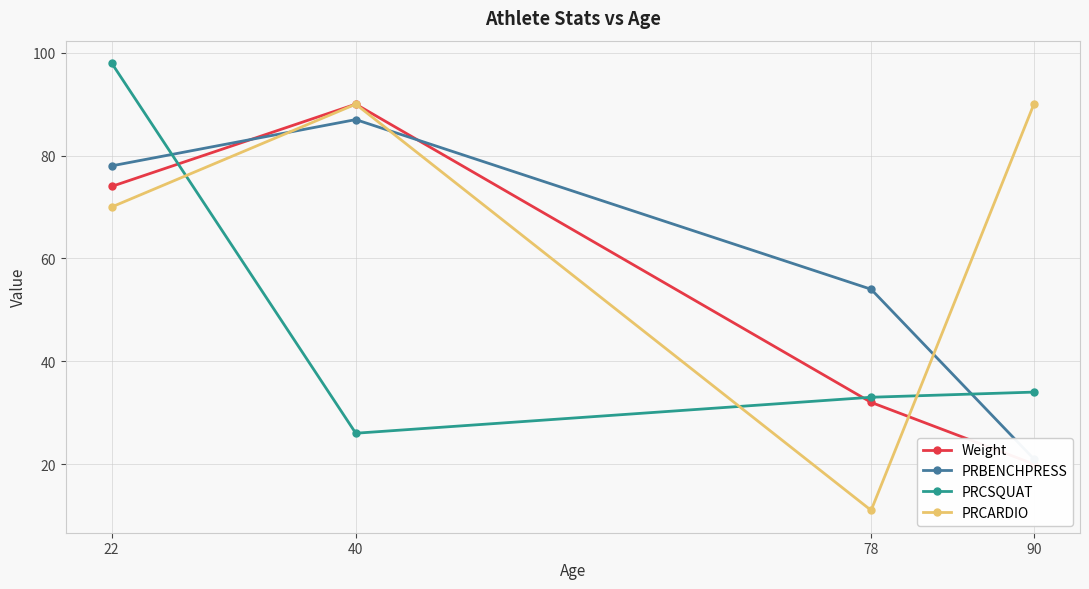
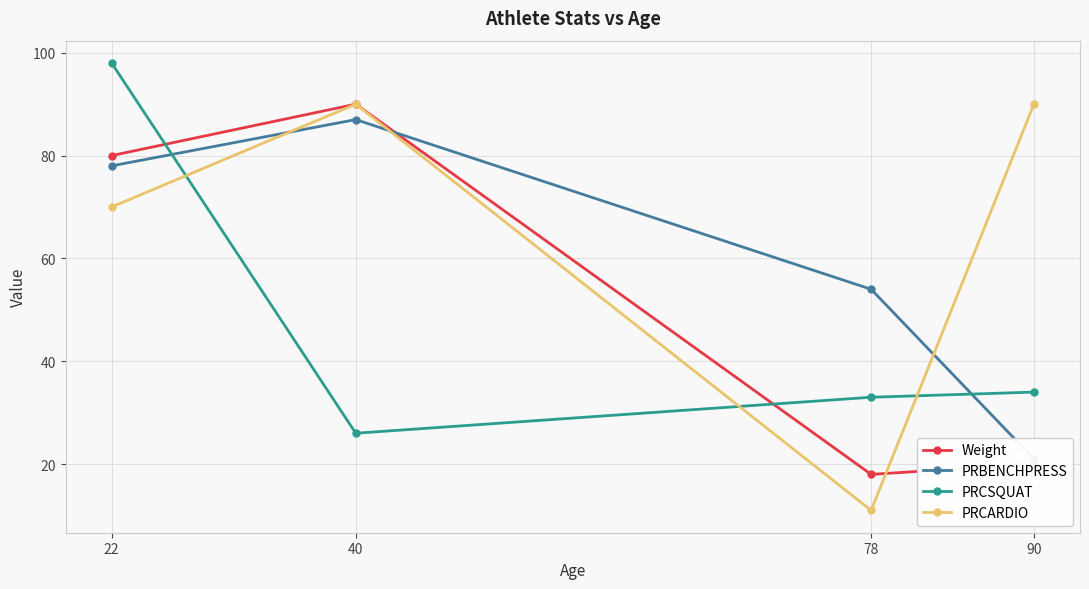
  {
    "Weight": {
-     "22": 74,
-     "78": 32
+     "22": 80,
+     "78": 18
    },
    "PRCARDIO": {
      "22": 70,
      "78": 11,
      "90": 90
    }
  }
